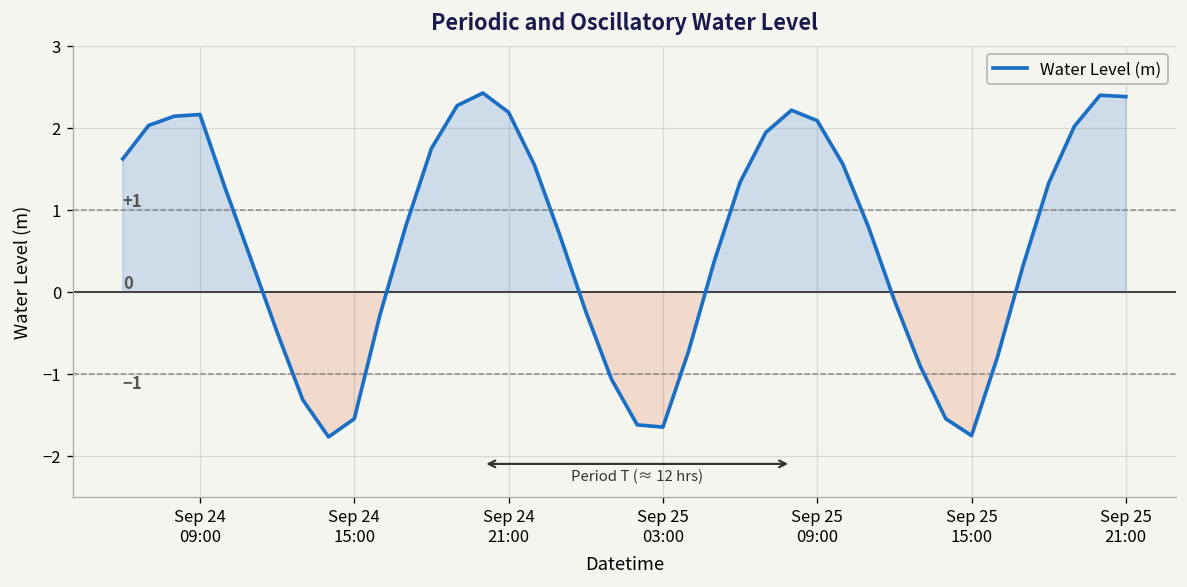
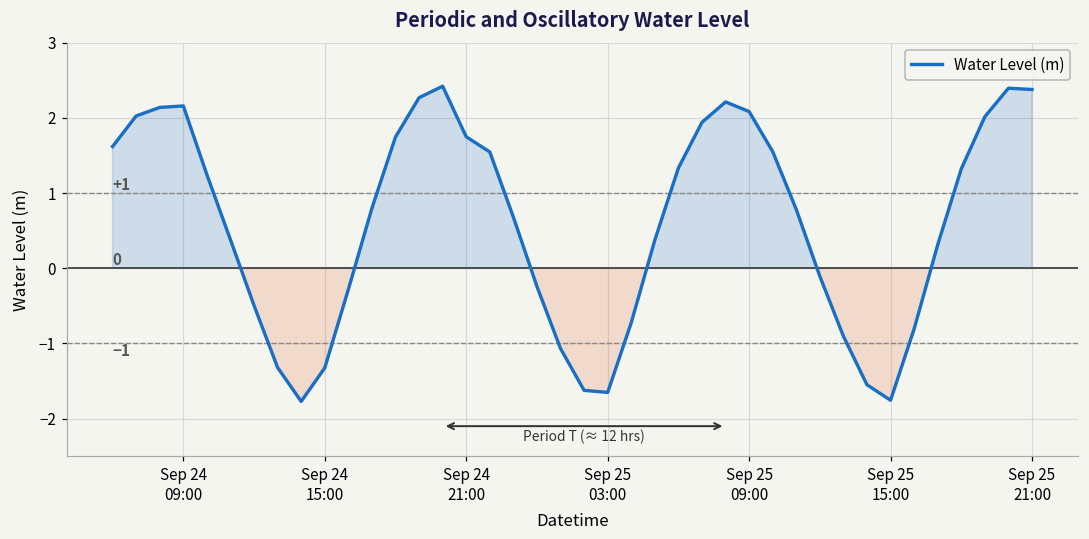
  {
    "Sep 24 09:00": 2.2,
-   "Sep 24 15:00": -1.5,
-   "Sep 24 21:00": 2.2,
+   "Sep 24 15:00": -1.3,
+   "Sep 24 21:00": 1.7,
    "Sep 25 03:00": -1.7,
    "Sep 25 09:00": 2.1,
    "Sep 25 15:00": -1.8,
    "Sep 25 21:00": 2.4
  }
